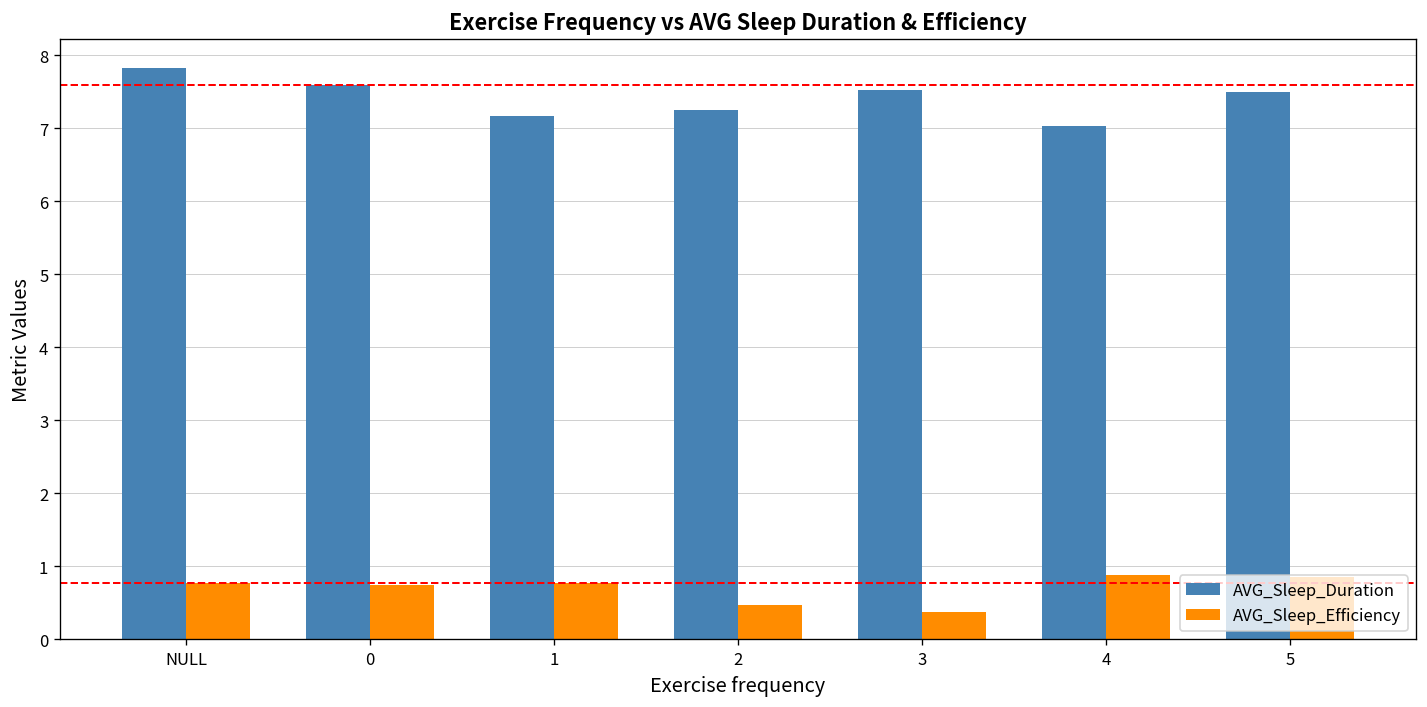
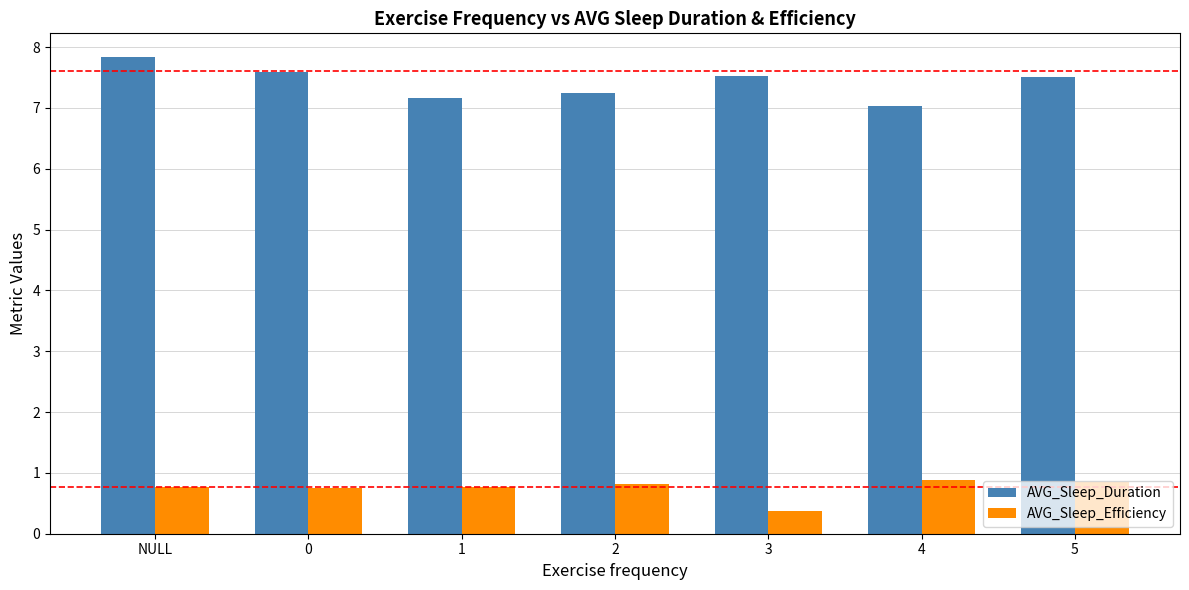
  {
    "AVG_Sleep_Duration": {
      "NULL": 7.8,
      "0": 7.6,
      "1": 7.2,
      "2": 7.3,
      "3": 7.5,
      "4": 7.0,
      "5": 7.5
    },
    "AVG_Sleep_Efficiency": {
      "NULL": 0.8,
      "0": 0.7,
      "1": 0.8,
-     "2": 0.5,
+     "2": 0.8,
      "3": 0.4,
      "4": 0.9
    }
  }
